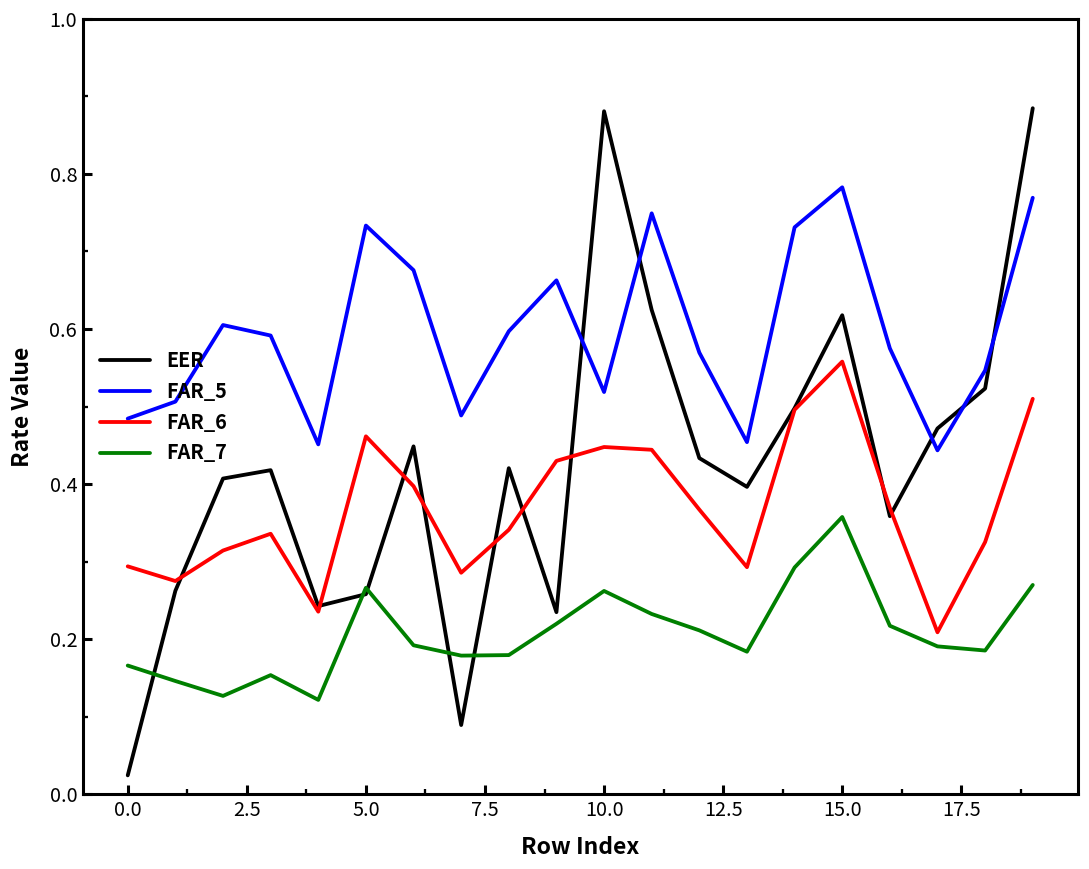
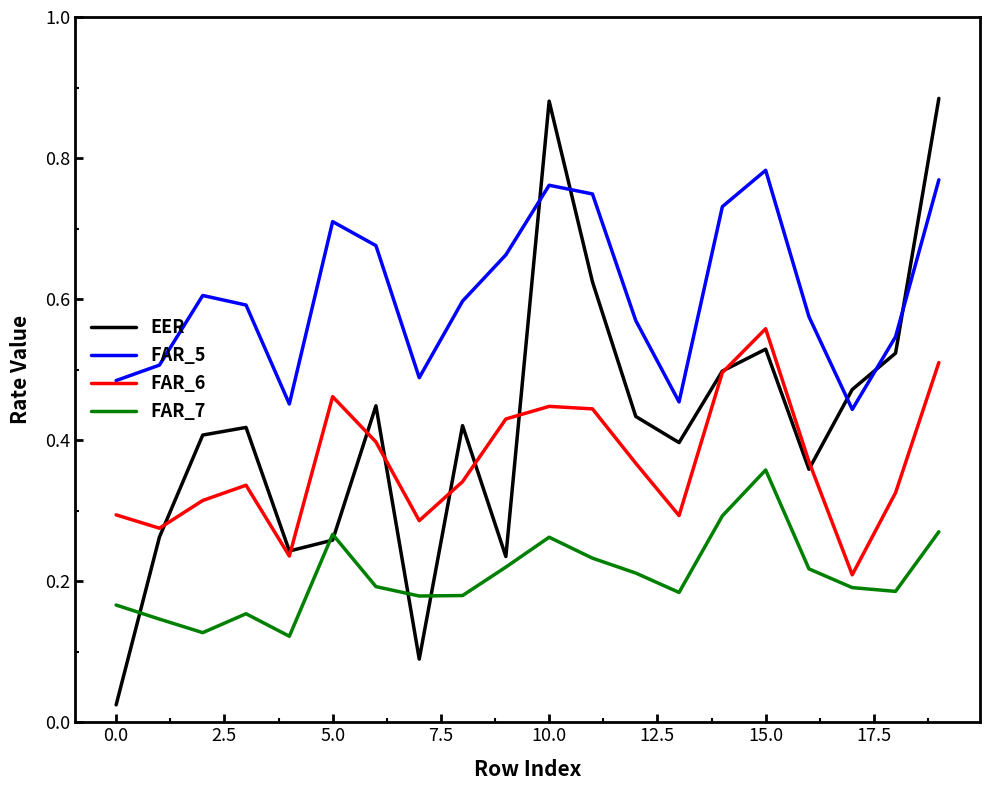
  {
    "EER": {
      "0.0": 0.02,
      "5.0": 0.26,
      "10.0": 0.88,
-     "15.0": 0.62
+     "15.0": 0.53
    },
    "FAR_5": {
      "0.0": 0.48,
-     "5.0": 0.73,
-     "10.0": 0.52,
+     "5.0": 0.71,
+     "10.0": 0.76,
      "15.0": 0.78
    },
    "FAR_6": {
      "0.0": 0.29,
      "5.0": 0.46,
      "10.0": 0.45,
      "15.0": 0.56
    },
    "FAR_7": {
      "0.0": 0.17,
      "5.0": 0.27,
      "10.0": 0.26,
      "15.0": 0.36
    }
  }
